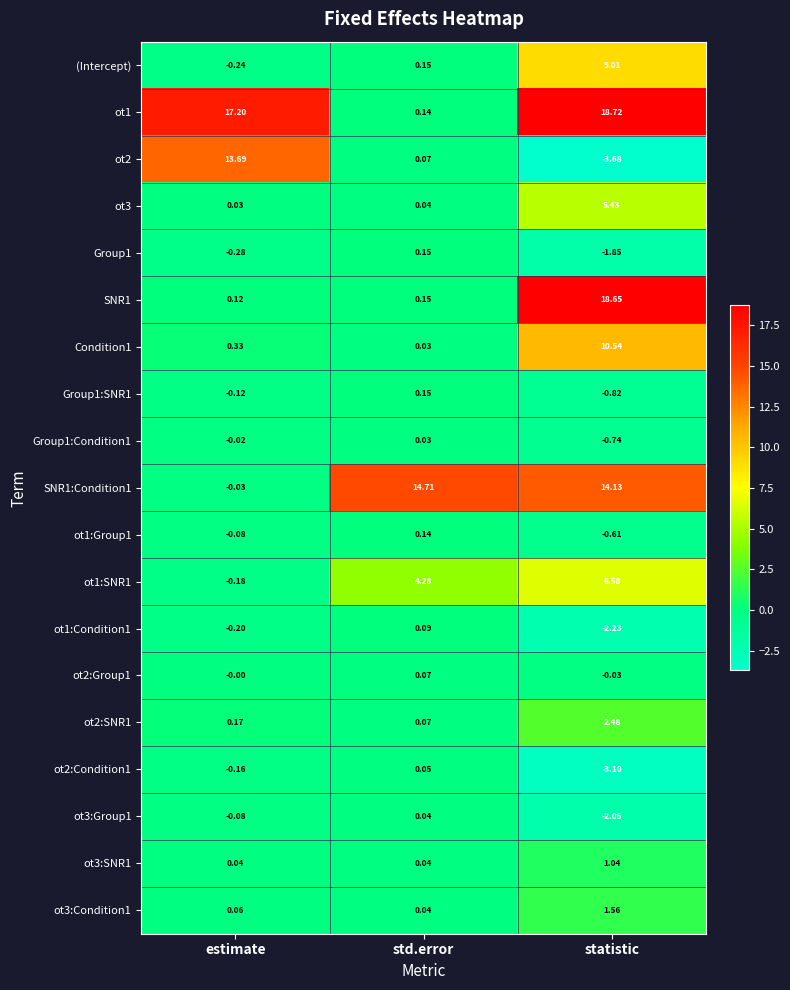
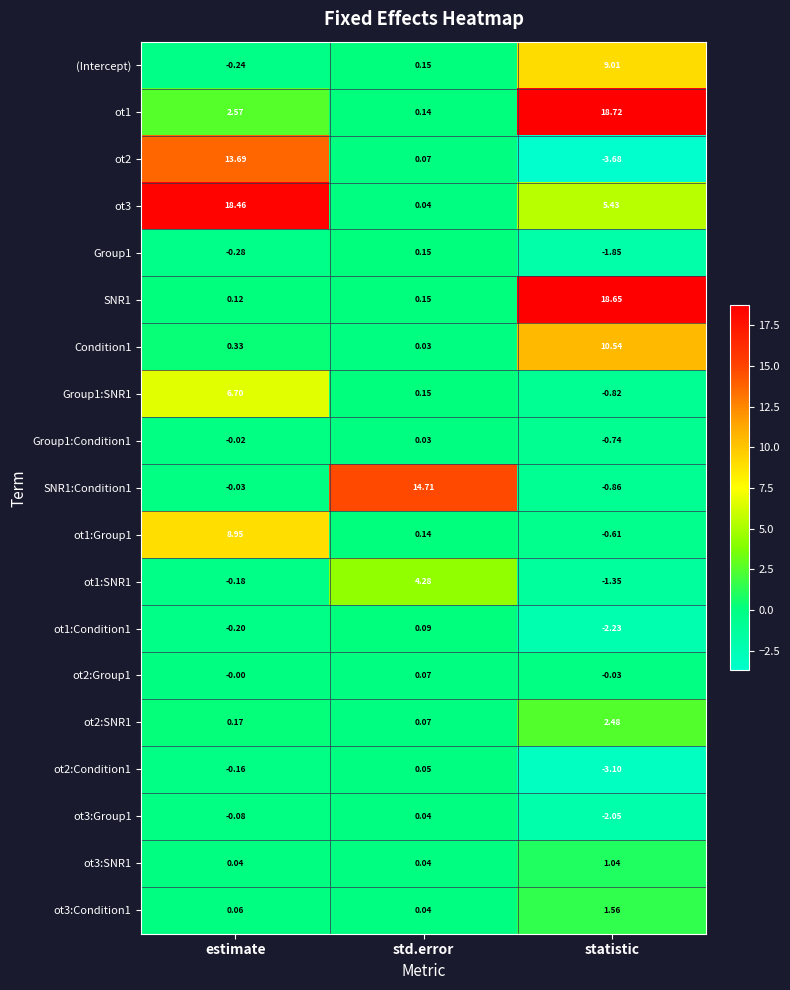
  {
    "(Intercept)": {
      "estimate": -0.24,
      "std.error": 0.15,
      "statistic": 9.01
    },
    "ot1": {
-     "estimate": 17.20,
+     "estimate": 2.57,
      "std.error": 0.14,
      "statistic": 18.72
    },
    "ot2": {
      "estimate": 13.69,
      "std.error": 0.07,
      "statistic": -3.68
    },
    "ot3": {
-     "estimate": 0.03,
+     "estimate": 18.46,
      "std.error": 0.04,
      "statistic": 5.43
    },
    "Group1": {
      "estimate": -0.28,
      "std.error": 0.15,
      "statistic": -1.85
    },
    "SNR1": {
      "estimate": 0.12,
      "std.error": 0.15,
      "statistic": 18.65
    },
    "Condition1": {
      "estimate": 0.33,
      "std.error": 0.03,
      "statistic": 10.54
    },
    "Group1:SNR1": {
-     "estimate": -0.12,
+     "estimate": 6.70,
      "std.error": 0.15,
      "statistic": -0.82
    },
    "Group1:Condition1": {
      "estimate": -0.02,
      "std.error": 0.03,
      "statistic": -0.74
    },
    "SNR1:Condition1": {
      "estimate": -0.03,
      "std.error": 14.71,
-     "statistic": 14.13
+     "statistic": -0.86
    },
    "ot1:Group1": {
-     "estimate": -0.08,
+     "estimate": 8.95,
      "std.error": 0.14,
      "statistic": -0.61
    },
    "ot1:SNR1": {
      "estimate": -0.18,
      "std.error": 4.28,
-     "statistic": 6.58
+     "statistic": -1.35
    },
    "ot1:Condition1": {
      "estimate": -0.20,
      "std.error": 0.09,
      "statistic": -2.23
    },
    "ot2:Group1": {
      "estimate": -0.00,
      "std.error": 0.07,
      "statistic": -0.03
    },
    "ot2:SNR1": {
      "estimate": 0.17,
      "std.error": 0.07,
      "statistic": 2.48
    },
    "ot2:Condition1": {
      "estimate": -0.16,
      "std.error": 0.05,
      "statistic": -3.10
    },
    "ot3:Group1": {
      "estimate": -0.08,
      "std.error": 0.04,
      "statistic": -2.05
    },
    "ot3:SNR1": {
      "estimate": 0.04,
      "std.error": 0.04,
      "statistic": 1.04
    },
    "ot3:Condition1": {
      "estimate": 0.06,
      "std.error": 0.04,
      "statistic": 1.56
    }
  }
